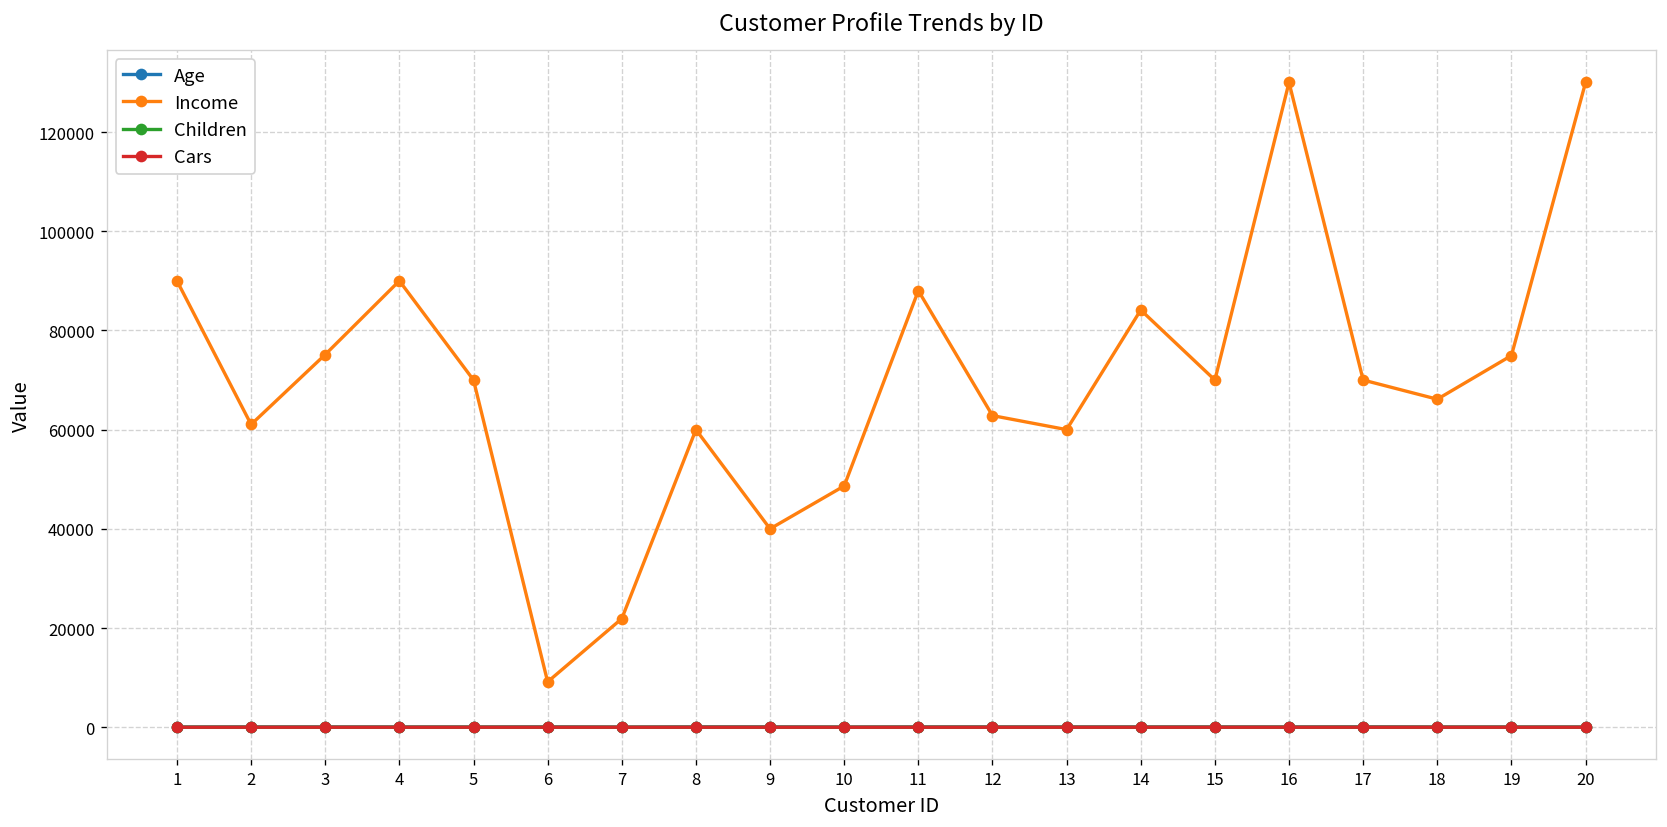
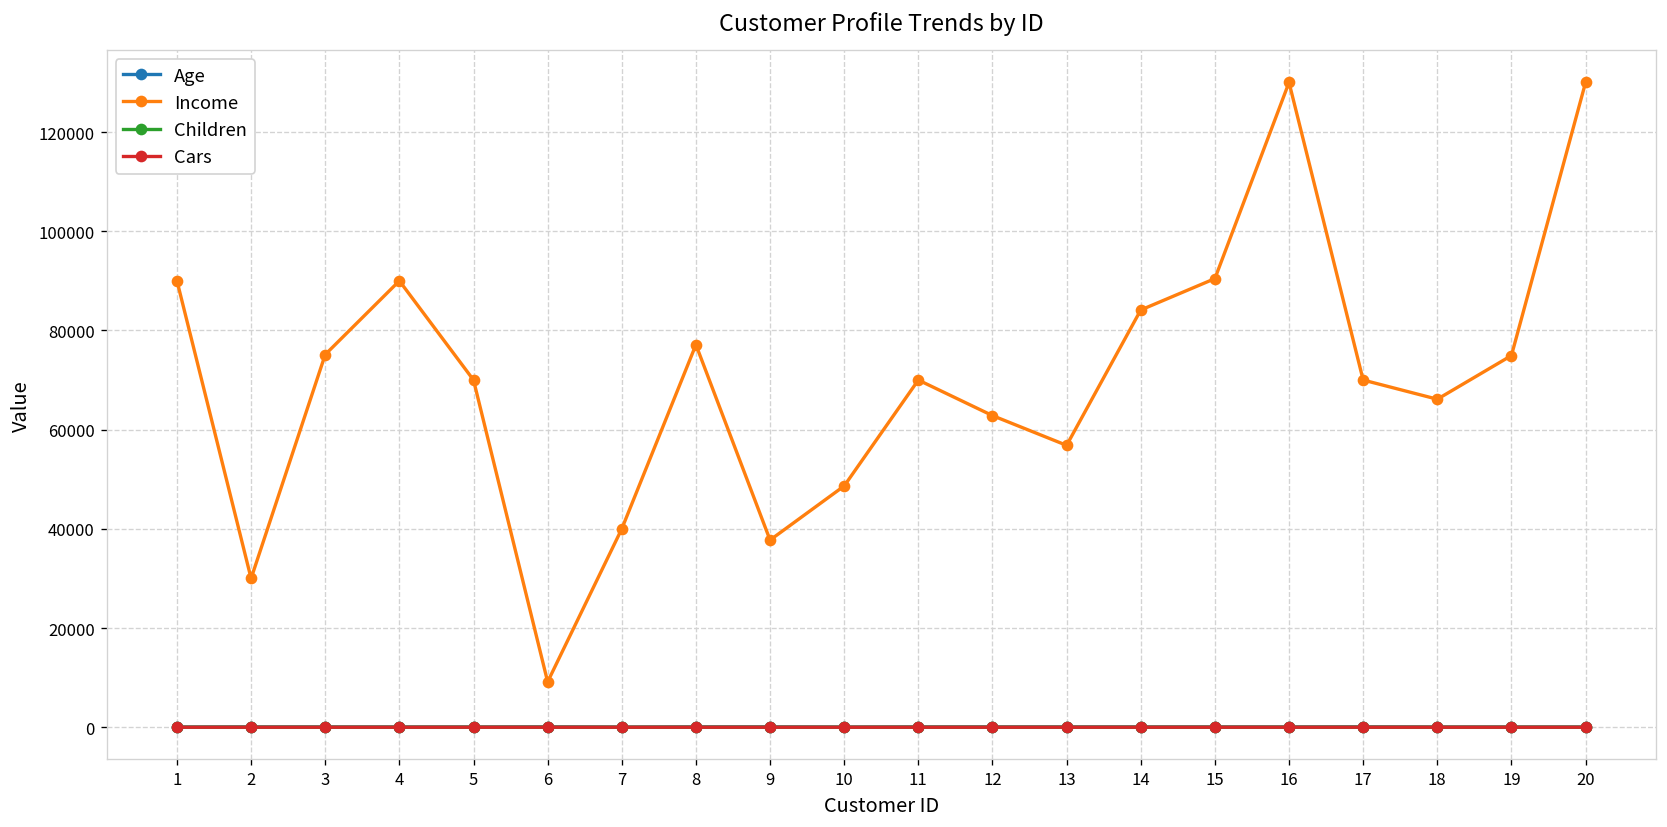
  {
    "Cars": {
      "1": 0,
      "2": 0,
      "3": 0,
      "4": 0,
      "5": 0,
      "6": 0,
      "7": 0,
      "8": 0,
      "9": 0,
      "10": 0,
      "11": 0,
      "12": 0,
      "13": 0,
      "14": 0,
      "15": 0,
      "16": 0,
      "17": 0,
      "18": 0,
      "19": 0,
      "20": 0
    },
    "Income": {
      "1": 90000,
-     "2": 61000,
+     "2": 30000,
      "3": 75000,
      "4": 90000,
      "5": 70000,
      "6": 9000,
-     "7": 22000,
-     "8": 60000,
-     "9": 40000,
+     "7": 40000,
+     "8": 77000,
+     "9": 38000,
      "10": 49000,
-     "11": 88000,
+     "11": 70000,
      "12": 63000,
-     "13": 60000,
+     "13": 57000,
      "14": 84000,
-     "15": 70000,
+     "15": 90000,
      "16": 130000,
      "17": 70000,
      "18": 66000,
      "19": 75000,
      "20": 130000
    }
  }
